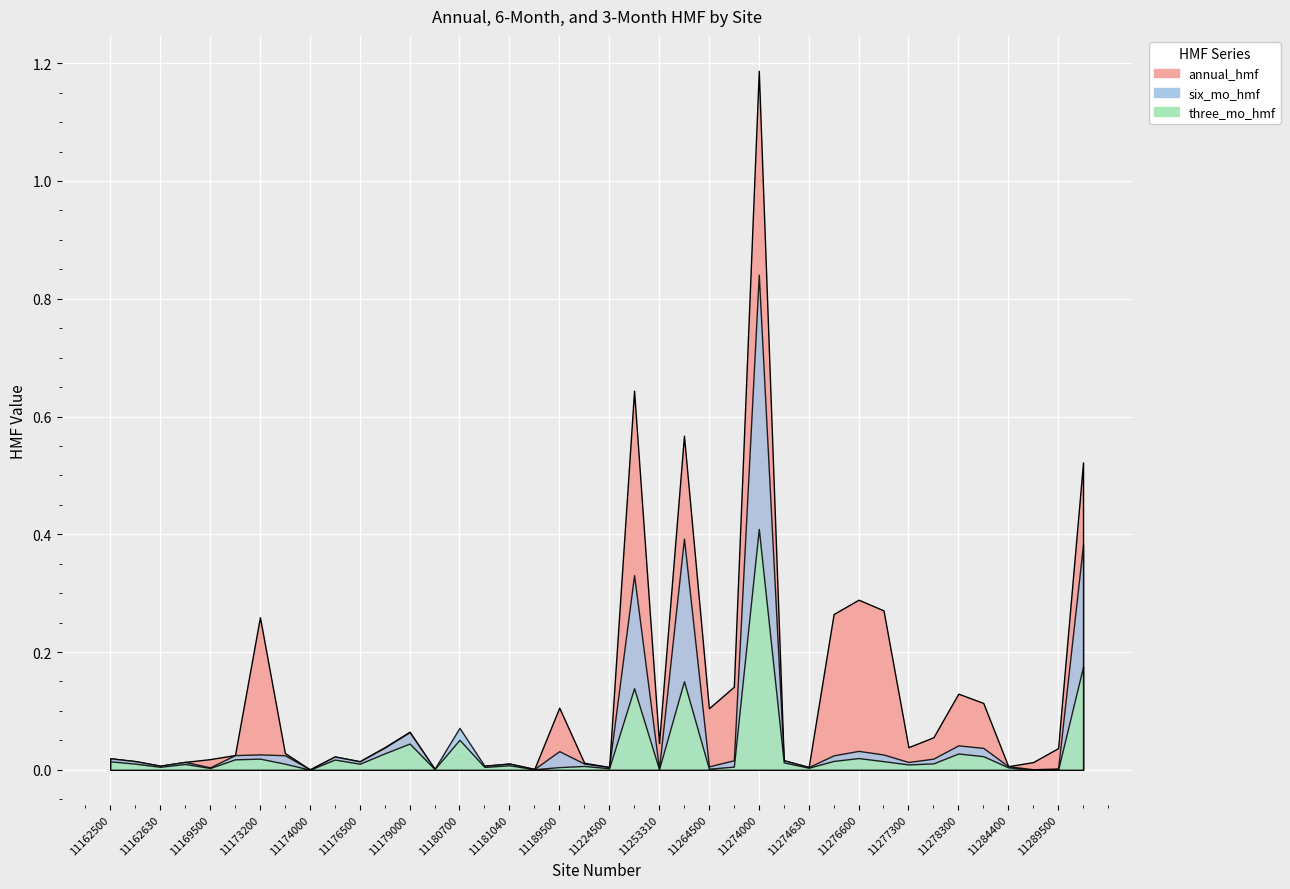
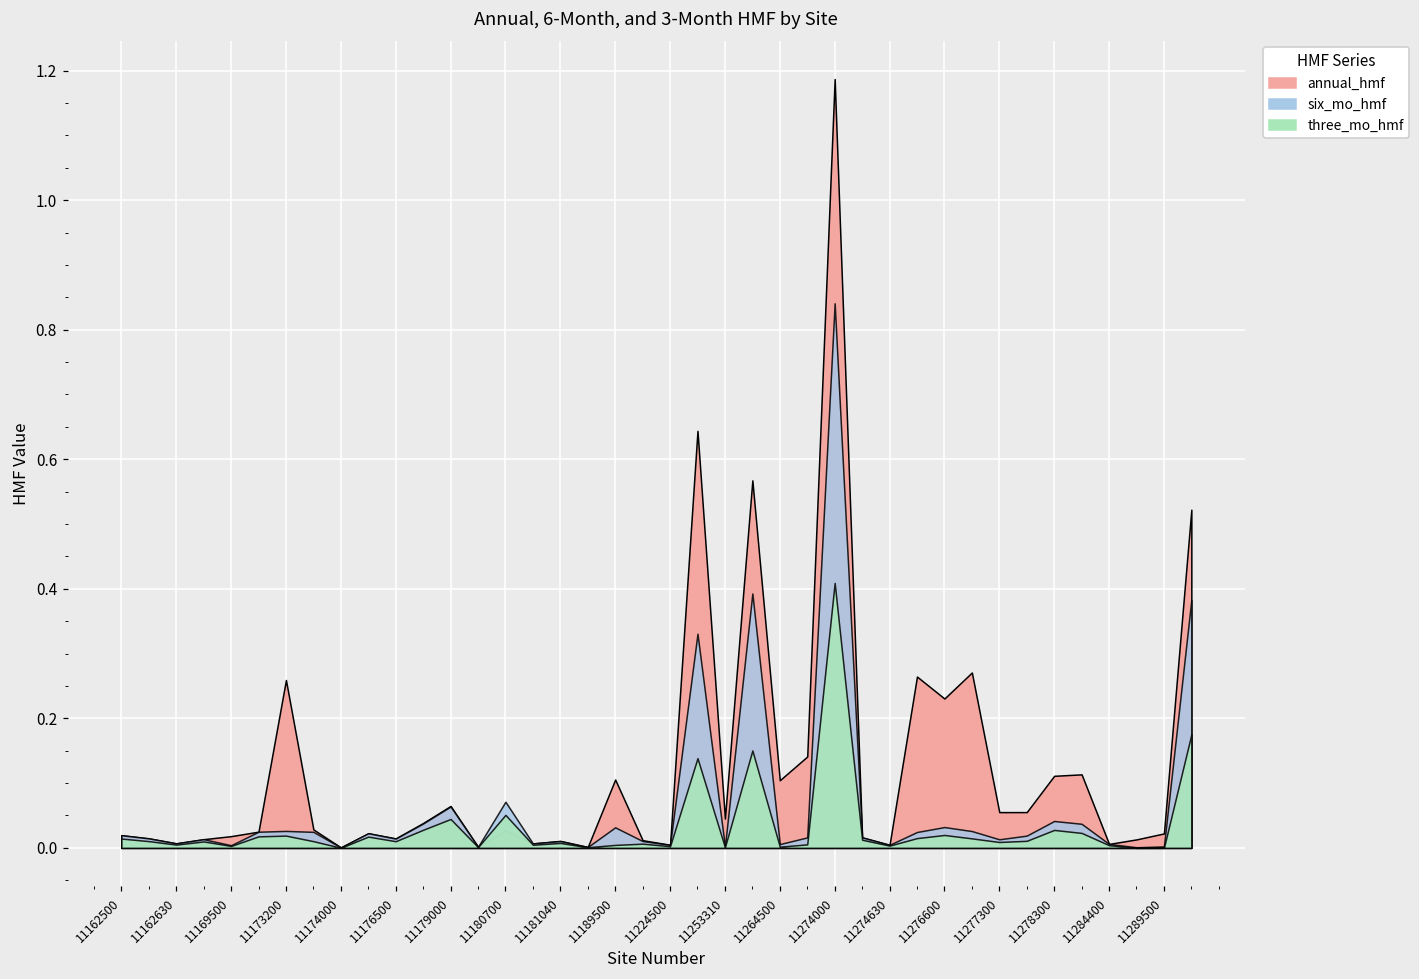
  {
    "annual_hmf": {
      "11169500": 0.02,
      "11173200": 0.26,
      "11180700": 0.03,
      "11189500": 0.11,
      "11253310": 0.05,
      "11264500": 0.10,
      "11274000": 1.19,
-     "11276600": 0.29,
-     "11277300": 0.04,
-     "11278300": 0.13,
-     "11289500": 0.04
+     "11276600": 0.23,
+     "11277300": 0.06,
+     "11278300": 0.11,
+     "11289500": 0.02
    }
  }
